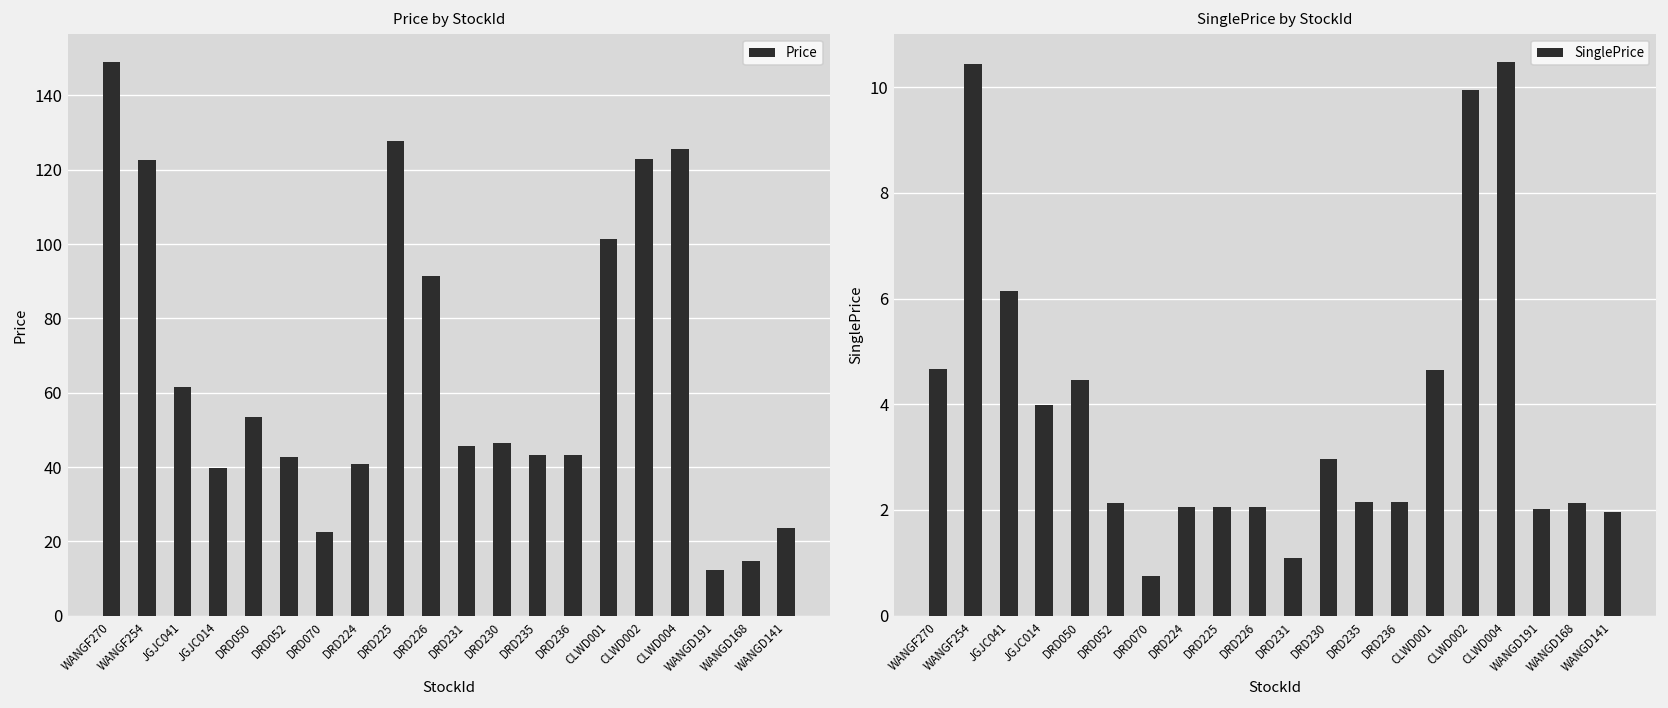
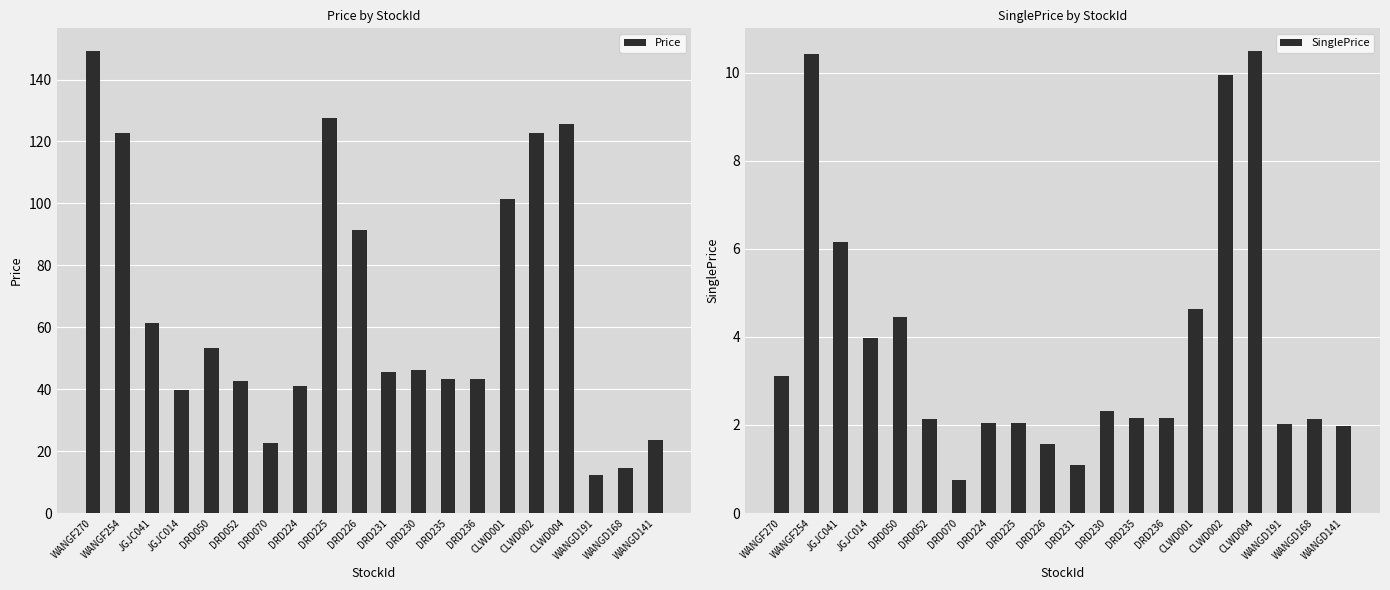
  {
    "Price by StockId": {
      "WANGF270": 149,
      "WANGF254": 123,
      "JGJC041": 62,
      "JGJC014": 40,
      "DRD050": 53,
      "DRD052": 43,
      "DRD070": 23,
      "DRD224": 41,
      "DRD225": 128,
      "DRD226": 91,
      "DRD231": 46,
      "DRD230": 46,
      "DRD235": 43,
      "DRD236": 43,
      "CLWD001": 101,
      "CLWD002": 123,
      "CLWD004": 126,
      "WANGD191": 12,
      "WANGD168": 15,
      "WANGD141": 24
    },
    "SinglePrice by StockId": {
-     "WANGF270": 4.7,
+     "WANGF270": 3.1,
      "WANGF254": 10.4,
      "JGJC041": 6.2,
      "JGJC014": 4.0,
      "DRD050": 4.5,
      "DRD052": 2.1,
      "DRD070": 0.8,
      "DRD224": 2.1,
      "DRD225": 2.1,
-     "DRD226": 2.1,
+     "DRD226": 1.6,
      "DRD231": 1.1,
-     "DRD230": 3.0,
+     "DRD230": 2.3,
      "DRD235": 2.2,
      "DRD236": 2.2,
      "CLWD001": 4.6,
      "CLWD002": 10.0,
      "CLWD004": 10.5,
      "WANGD191": 2.0,
      "WANGD168": 2.1,
      "WANGD141": 2.0
    }
  }
